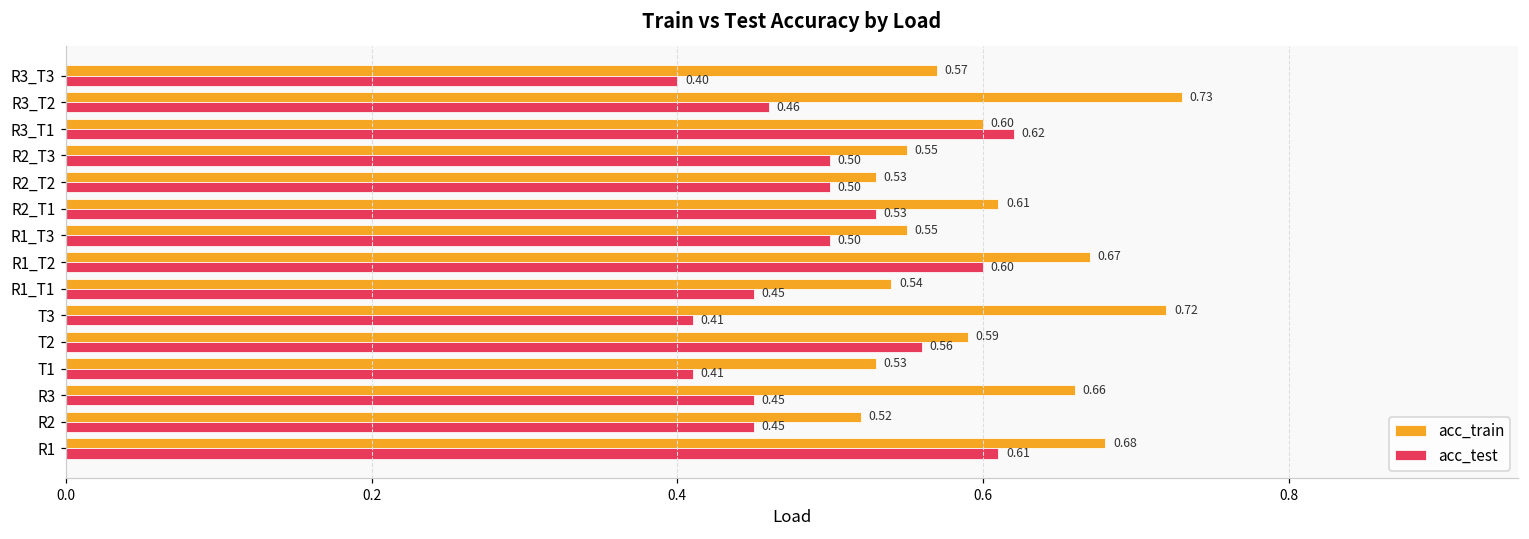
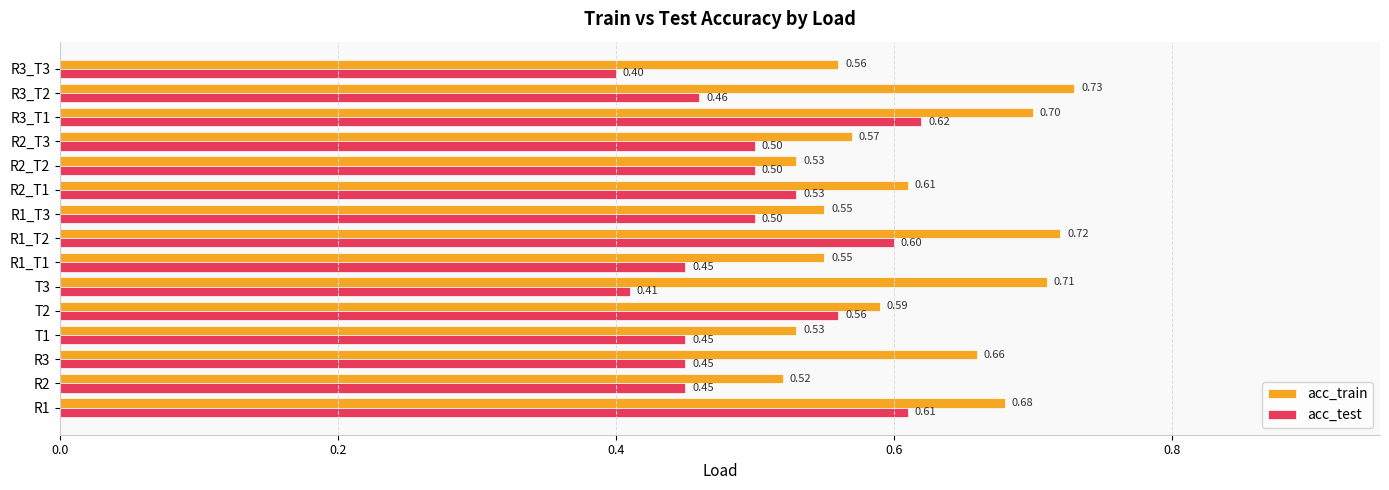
  {
    "acc_train": {
-     "R3_T3": 0.57,
+     "R3_T3": 0.56,
      "R3_T2": 0.73,
-     "R3_T1": 0.60,
-     "R2_T3": 0.55,
+     "R3_T1": 0.70,
+     "R2_T3": 0.57,
      "R2_T2": 0.53,
      "R2_T1": 0.61,
      "R1_T3": 0.55,
-     "R1_T2": 0.67,
-     "R1_T1": 0.54,
-     "T3": 0.72,
+     "R1_T2": 0.72,
+     "R1_T1": 0.55,
+     "T3": 0.71,
      "T2": 0.59,
      "T1": 0.53,
      "R3": 0.66,
      "R2": 0.52,
      "R1": 0.68
    },
    "acc_test": {
      "R3_T3": 0.40,
      "R3_T2": 0.46,
      "R3_T1": 0.62,
      "R2_T3": 0.50,
      "R2_T2": 0.50,
      "R2_T1": 0.53,
      "R1_T3": 0.50,
      "R1_T2": 0.60,
      "R1_T1": 0.45,
      "T3": 0.41,
      "T2": 0.56,
-     "T1": 0.41,
+     "T1": 0.45,
      "R3": 0.45,
      "R2": 0.45,
      "R1": 0.61
    }
  }
